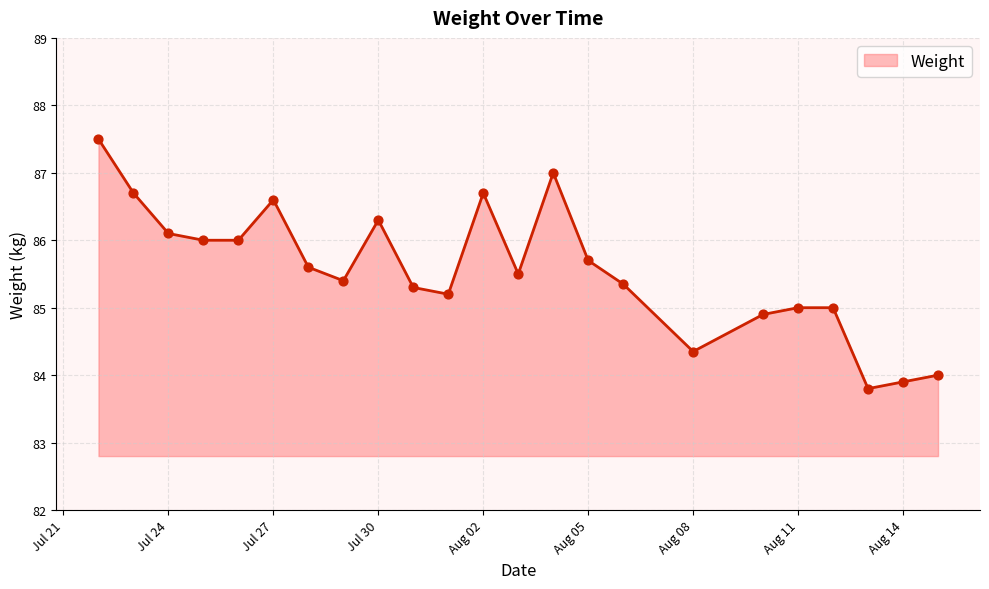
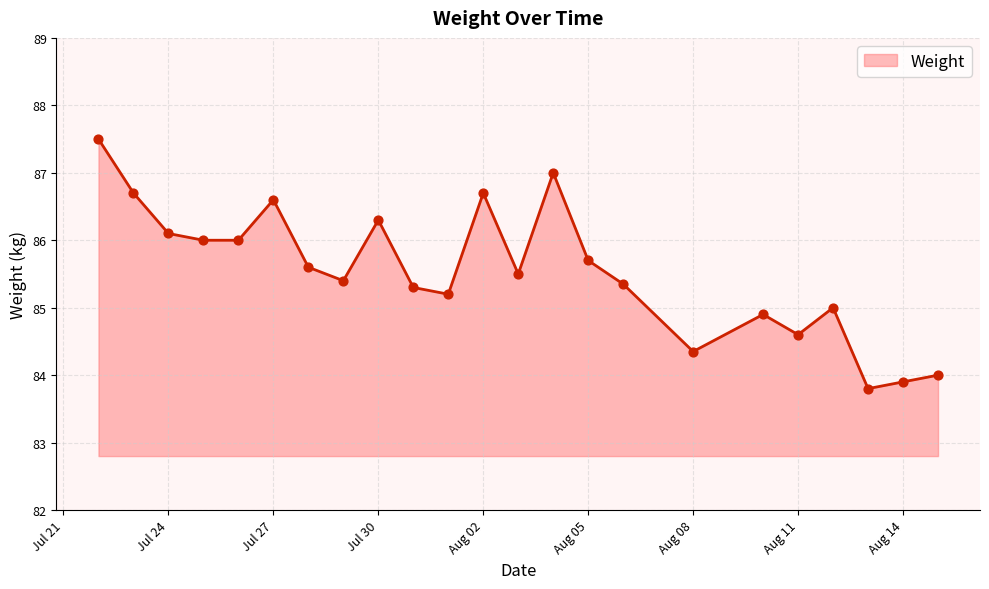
  {
    "Jul 24": 86.1,
    "Jul 27": 86.6,
    "Jul 30": 86.3,
    "Aug 02": 86.7,
    "Aug 05": 85.7,
    "Aug 08": 84.4,
-   "Aug 11": 85.0,
+   "Aug 11": 84.6,
    "Aug 14": 83.9
  }
